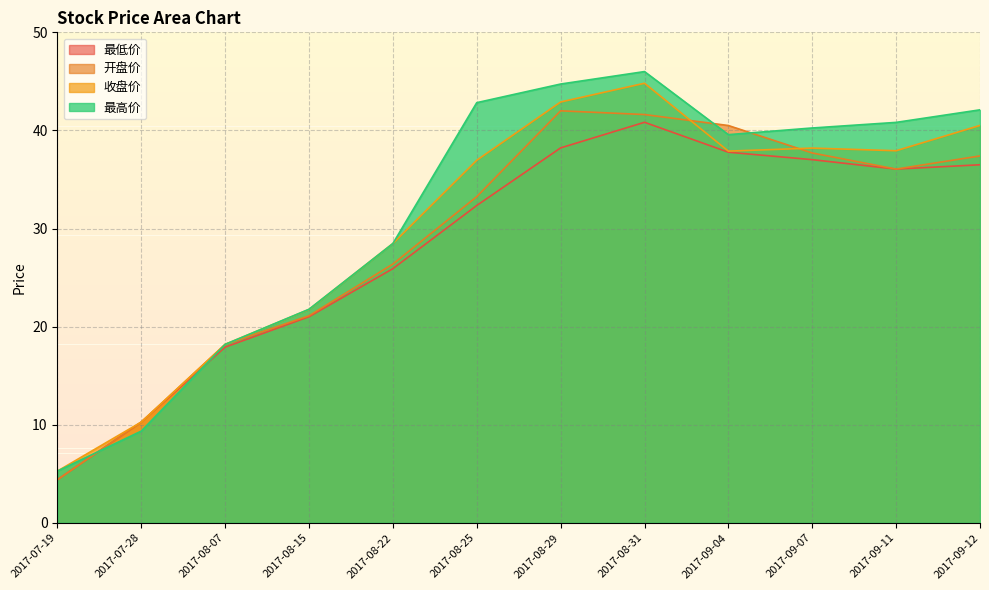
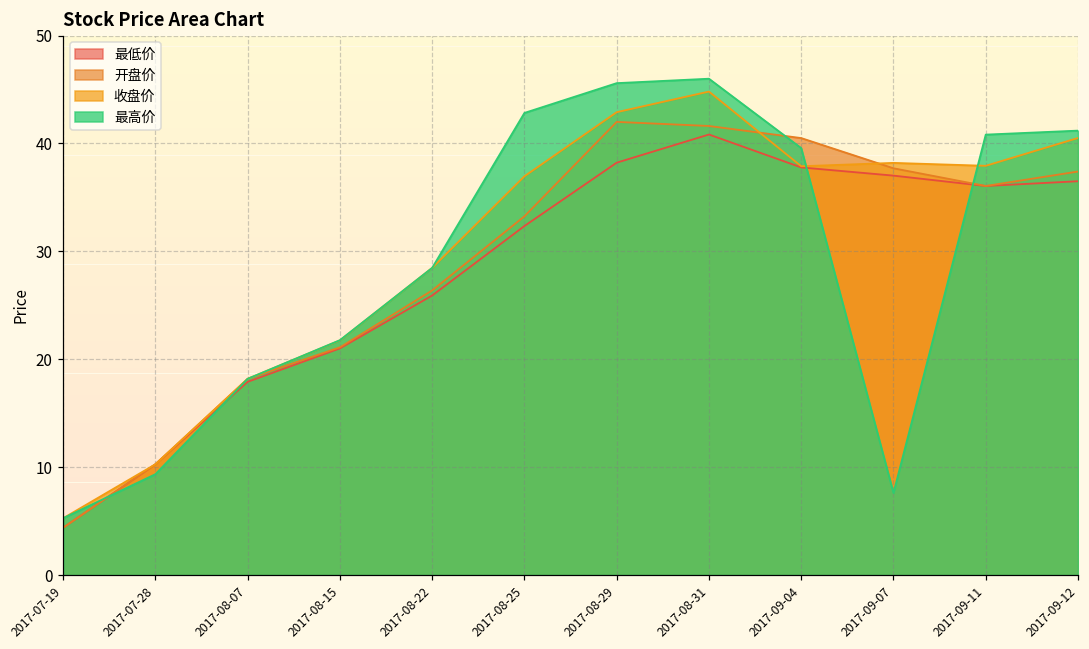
  {
    "最高价": {
      "2017-07-28": 9,
      "2017-08-25": 43,
-     "2017-08-29": 45,
+     "2017-08-29": 46,
      "2017-08-31": 46,
      "2017-09-04": 40,
-     "2017-09-07": 40,
+     "2017-09-07": 8,
      "2017-09-11": 41,
-     "2017-09-12": 42
+     "2017-09-12": 41
    }
  }
